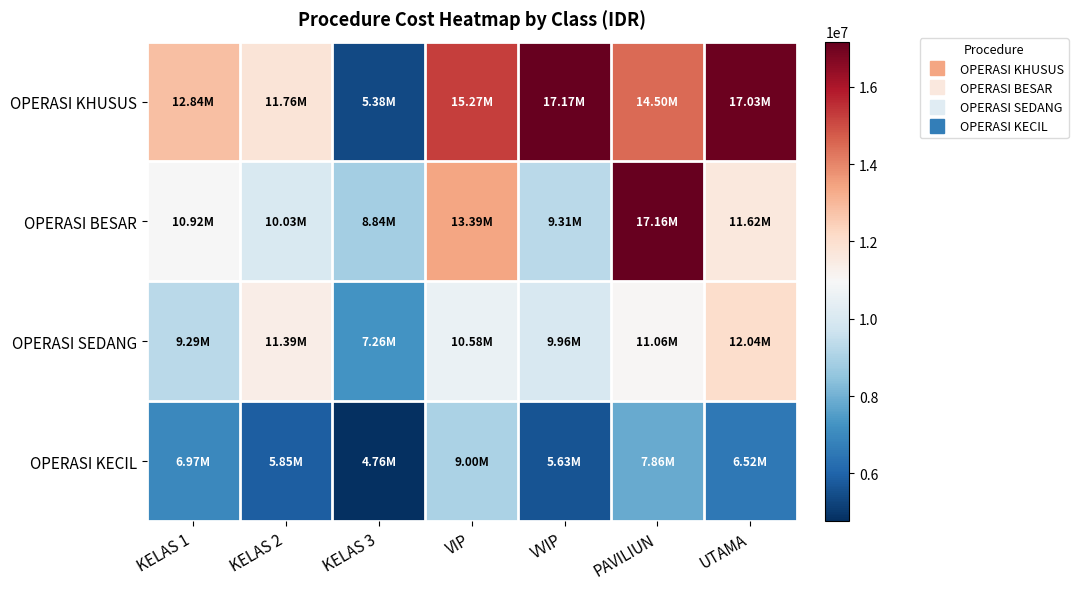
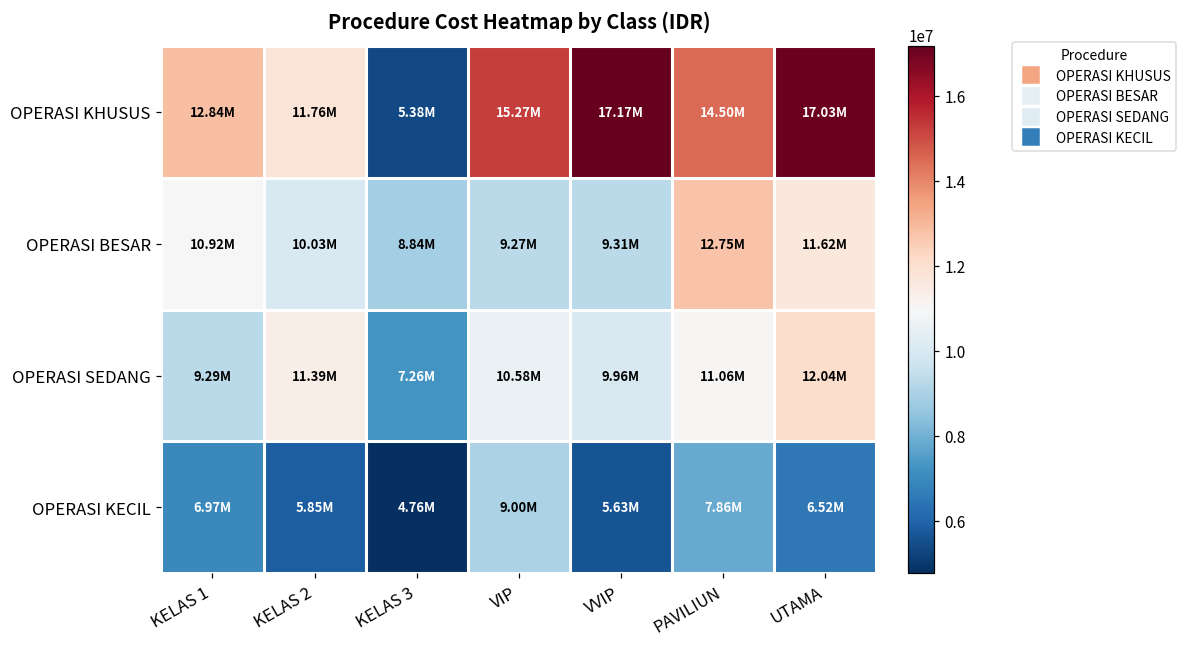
  {
    "OPERASI KHUSUS": {
      "KELAS 1": "12.84M",
      "KELAS 2": "11.76M",
      "KELAS 3": "5.38M",
      "VIP": "15.27M",
      "VVIP": "17.17M",
      "PAVILIUN": "14.50M",
      "UTAMA": "17.03M"
    },
    "OPERASI BESAR": {
      "KELAS 1": "10.92M",
      "KELAS 2": "10.03M",
      "KELAS 3": "8.84M",
-     "VIP": "13.39M",
+     "VIP": "9.27M",
      "VVIP": "9.31M",
-     "PAVILIUN": "17.16M",
+     "PAVILIUN": "12.75M",
      "UTAMA": "11.62M"
    },
    "OPERASI SEDANG": {
      "KELAS 1": "9.29M",
      "KELAS 2": "11.39M",
      "KELAS 3": "7.26M",
      "VIP": "10.58M",
      "VVIP": "9.96M",
      "PAVILIUN": "11.06M",
      "UTAMA": "12.04M"
    },
    "OPERASI KECIL": {
      "KELAS 1": "6.97M",
      "KELAS 2": "5.85M",
      "KELAS 3": "4.76M",
      "VIP": "9.00M",
      "VVIP": "5.63M",
      "PAVILIUN": "7.86M",
      "UTAMA": "6.52M"
    }
  }
